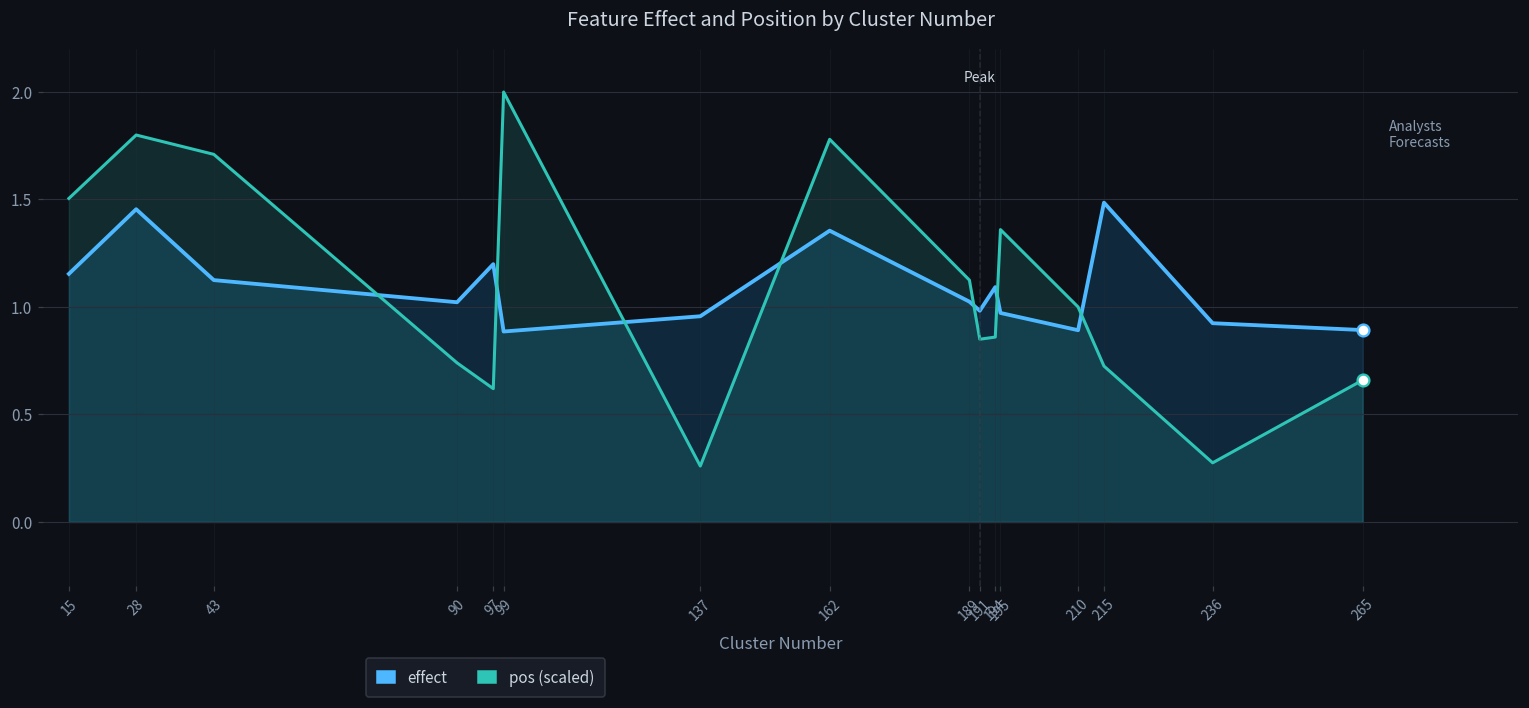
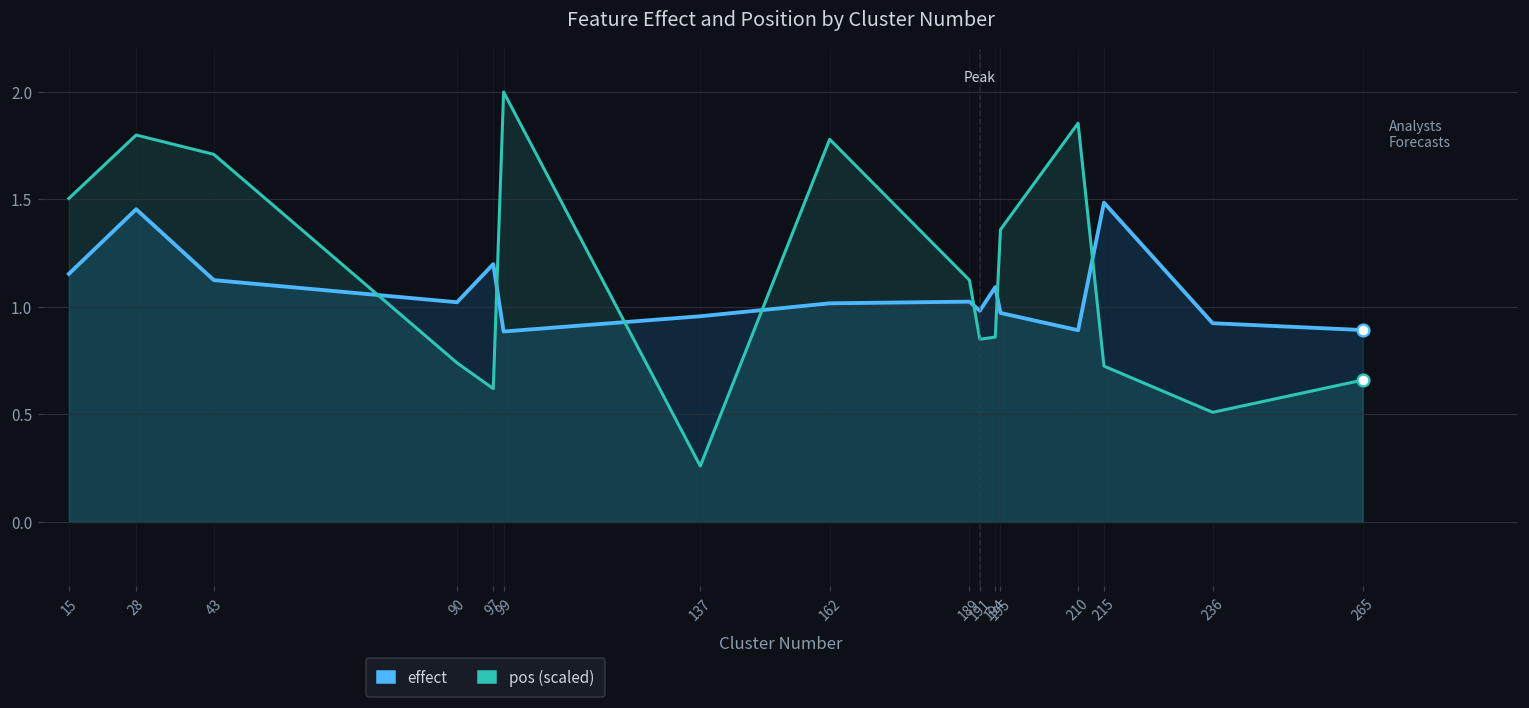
  {
    "effect": {
      "15": 1.15,
      "28": 1.45,
      "43": 1.13,
      "90": 1.02,
      "97": 1.20,
      "99": 0.89,
      "137": 0.96,
-     "162": 1.36,
+     "162": 1.02,
      "189": 1.02,
      "191": 0.98,
      "194": 1.09,
      "195": 0.97,
      "210": 0.89,
      "215": 1.49,
      "236": 0.92
    },
    "pos (scaled)": {
      "15": 1.51,
      "28": 1.80,
      "43": 1.71,
      "90": 0.74,
      "97": 0.62,
      "99": 2.00,
      "137": 0.26,
      "162": 1.78,
      "189": 1.13,
      "191": 0.85,
      "194": 0.86,
      "195": 1.36,
-     "210": 1.00,
+     "210": 1.86,
      "215": 0.73,
-     "236": 0.28
+     "236": 0.51
    }
  }
